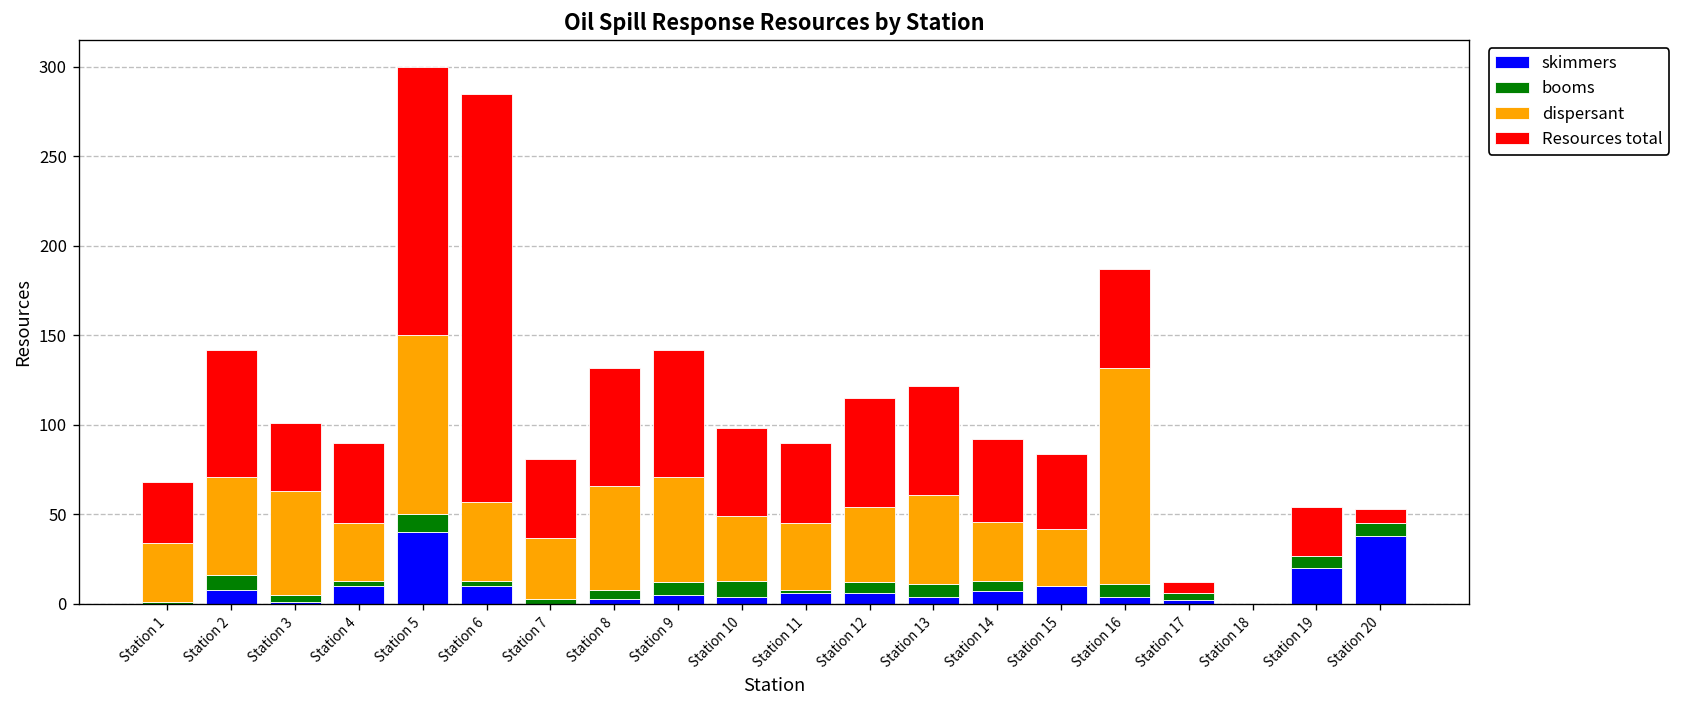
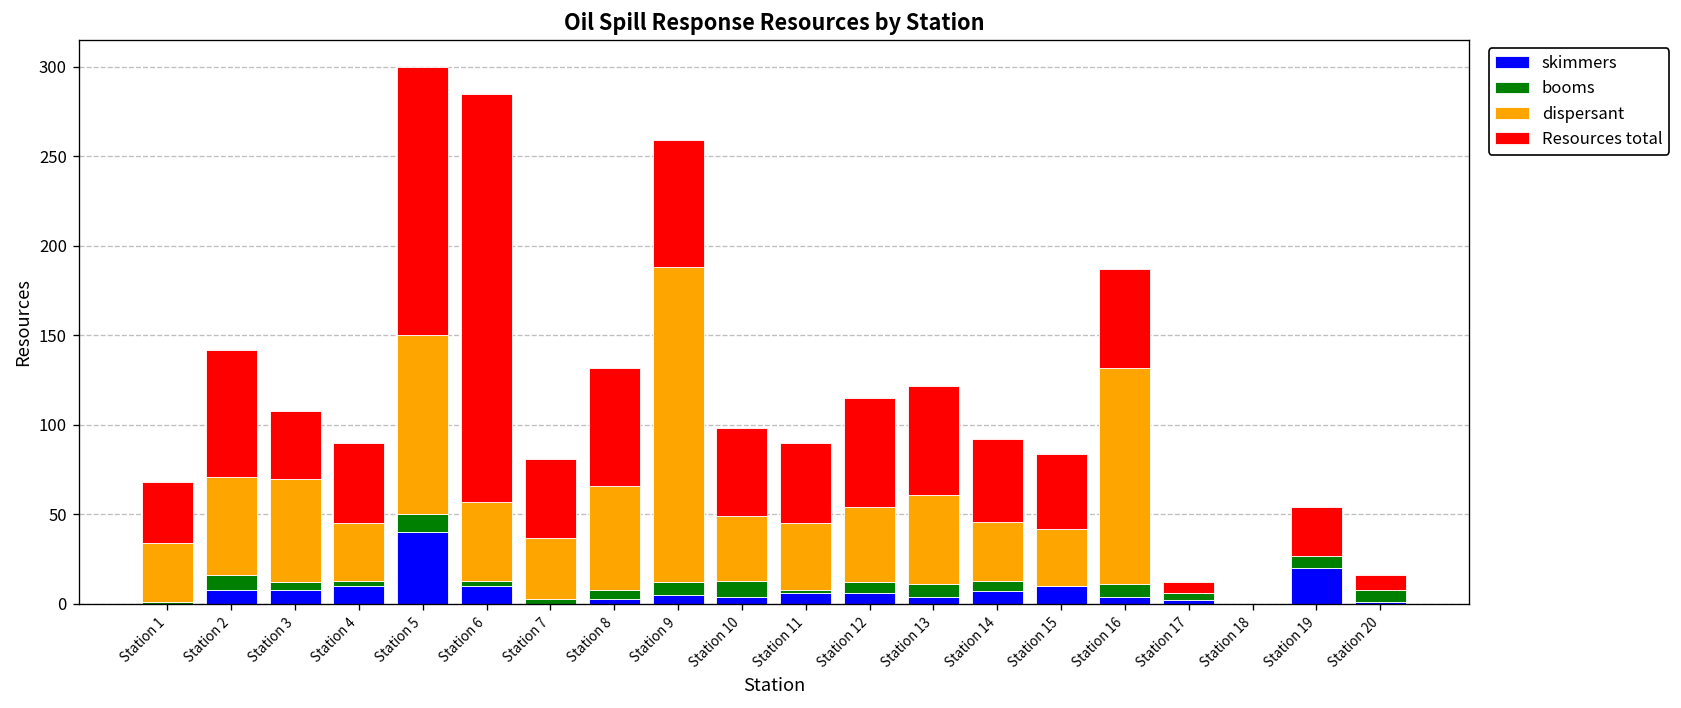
  {
    "skimmers": {
      "Station 1": 0,
      "Station 2": 8,
-     "Station 3": 1,
+     "Station 3": 8,
      "Station 4": 10,
      "Station 5": 40,
      "Station 6": 10,
      "Station 7": 0,
      "Station 8": 3,
      "Station 9": 5,
      "Station 10": 4,
      "Station 11": 6,
      "Station 12": 6,
      "Station 13": 4,
      "Station 14": 7,
      "Station 15": 10,
      "Station 16": 4,
      "Station 17": 2,
      "Station 18": 0,
      "Station 19": 20,
-     "Station 20": 38
+     "Station 20": 1
    },
    "dispersant": {
      "Station 1": 33,
      "Station 2": 55,
      "Station 3": 58,
      "Station 4": 32,
      "Station 5": 100,
      "Station 6": 44,
      "Station 7": 34,
      "Station 8": 58,
-     "Station 9": 59,
+     "Station 9": 176,
      "Station 10": 36,
      "Station 11": 37,
      "Station 12": 42,
      "Station 13": 50,
      "Station 14": 33,
      "Station 15": 32,
      "Station 16": 121,
      "Station 17": 0,
      "Station 18": 0,
      "Station 19": 0,
      "Station 20": 0
    },
    "Resources total": {
      "Station 1": 34,
      "Station 2": 71,
      "Station 3": 38,
      "Station 4": 45,
      "Station 5": 150,
      "Station 6": 228,
      "Station 7": 44,
      "Station 8": 66,
      "Station 9": 71,
      "Station 10": 49,
      "Station 11": 45,
      "Station 12": 61,
      "Station 13": 61,
      "Station 14": 46,
      "Station 15": 42,
      "Station 16": 55,
      "Station 17": 6,
      "Station 18": 0,
      "Station 19": 27,
      "Station 20": 8
    }
  }
